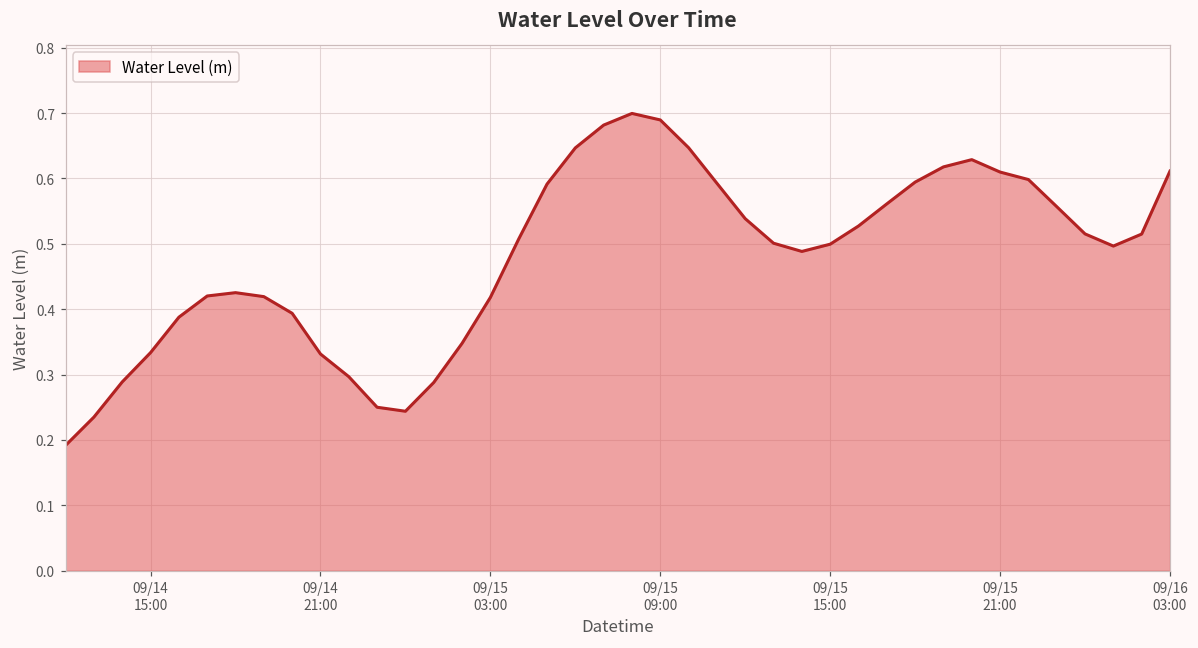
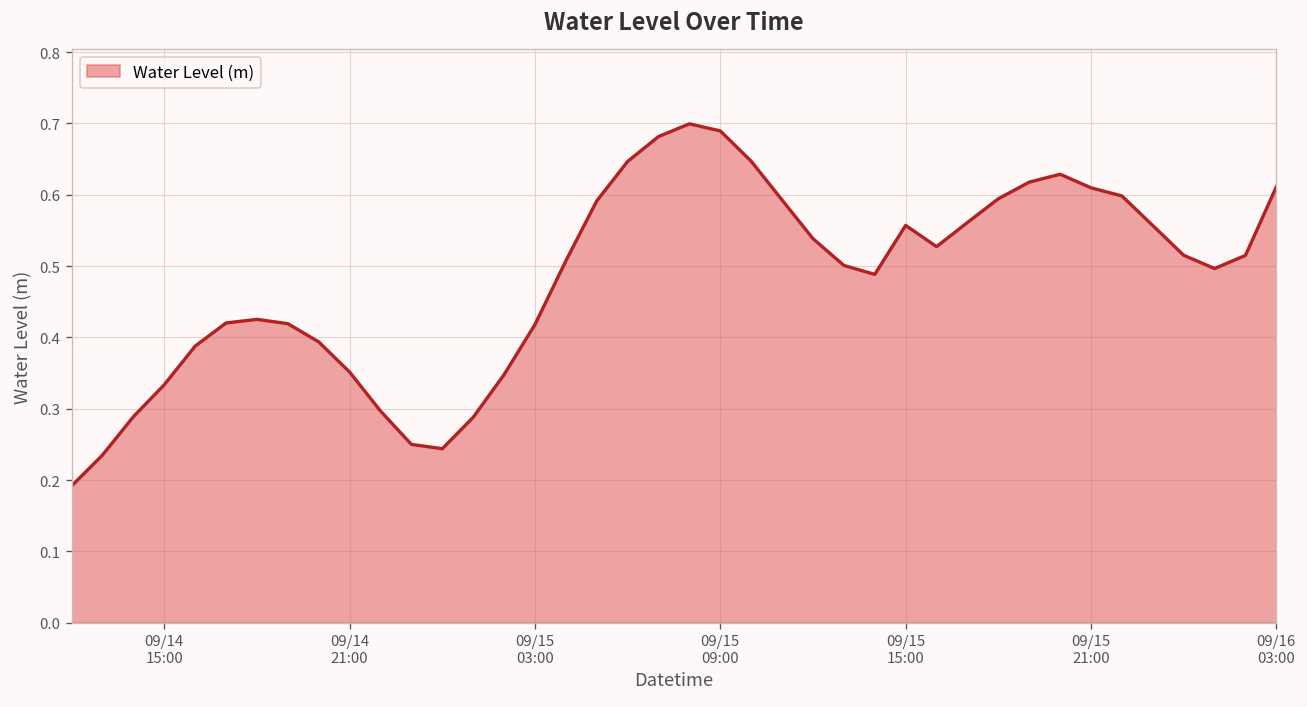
  {
    "09/14 15:00": 0.33,
-   "09/14 21:00": 0.33,
+   "09/14 21:00": 0.35,
    "09/15 03:00": 0.42,
    "09/15 09:00": 0.69,
-   "09/15 15:00": 0.50,
+   "09/15 15:00": 0.56,
    "09/15 21:00": 0.61,
    "09/16 03:00": 0.61
  }
